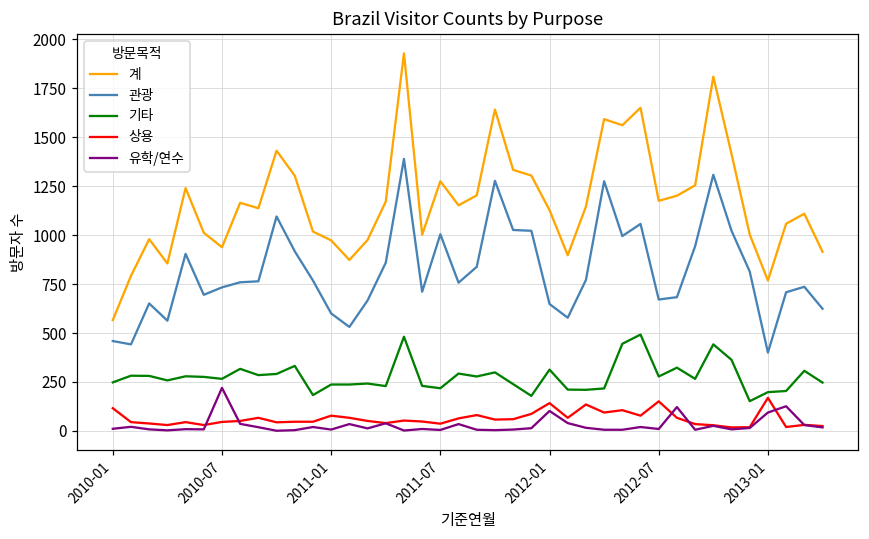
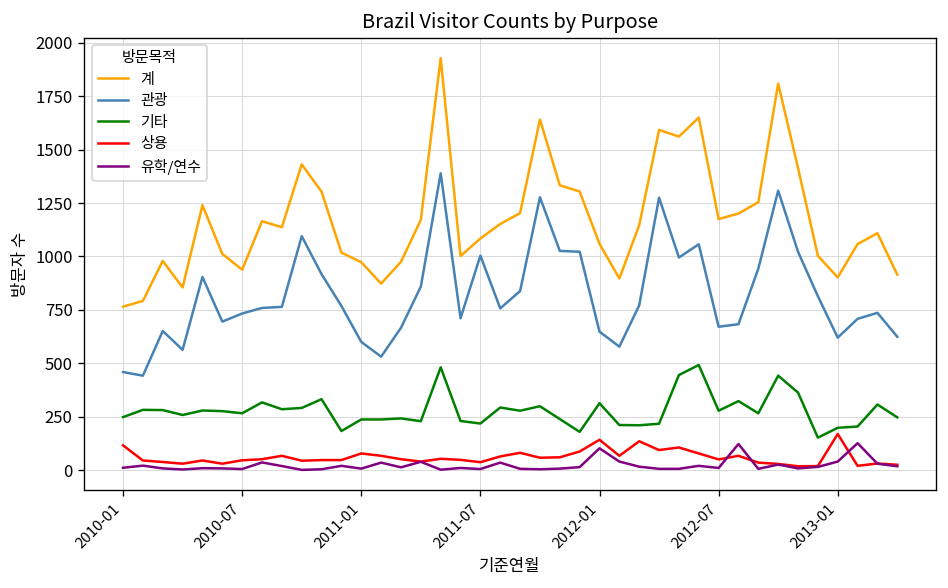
  {
    "계": {
-     "2010-01": 570,
+     "2010-01": 770,
      "2010-07": 940,
      "2011-01": 970,
-     "2011-07": 1280,
-     "2012-01": 1130,
+     "2011-07": 1080,
+     "2012-01": 1060,
      "2012-07": 1180,
-     "2013-01": 770
+     "2013-01": 900
    },
    "관광": {
      "2010-01": 460,
      "2010-07": 730,
      "2011-01": 600,
      "2011-07": 1000,
      "2012-01": 650,
      "2012-07": 670,
-     "2013-01": 400
+     "2013-01": 620
    },
    "기타": {
      "2010-01": 250,
      "2010-07": 270,
      "2011-01": 240,
      "2011-07": 220,
      "2012-01": 310,
      "2012-07": 280,
      "2013-01": 200
    },
    "상용": {
      "2010-01": 120,
      "2010-07": 50,
      "2011-01": 80,
      "2011-07": 40,
      "2012-01": 140,
-     "2012-07": 150,
+     "2012-07": 50,
      "2013-01": 170
    },
    "유학/연수": {
      "2010-01": 10,
-     "2010-07": 220,
+     "2010-07": 10,
      "2011-01": 10,
      "2011-07": 10,
      "2012-01": 100,
      "2012-07": 10,
-     "2013-01": 90
+     "2013-01": 40
    }
  }
